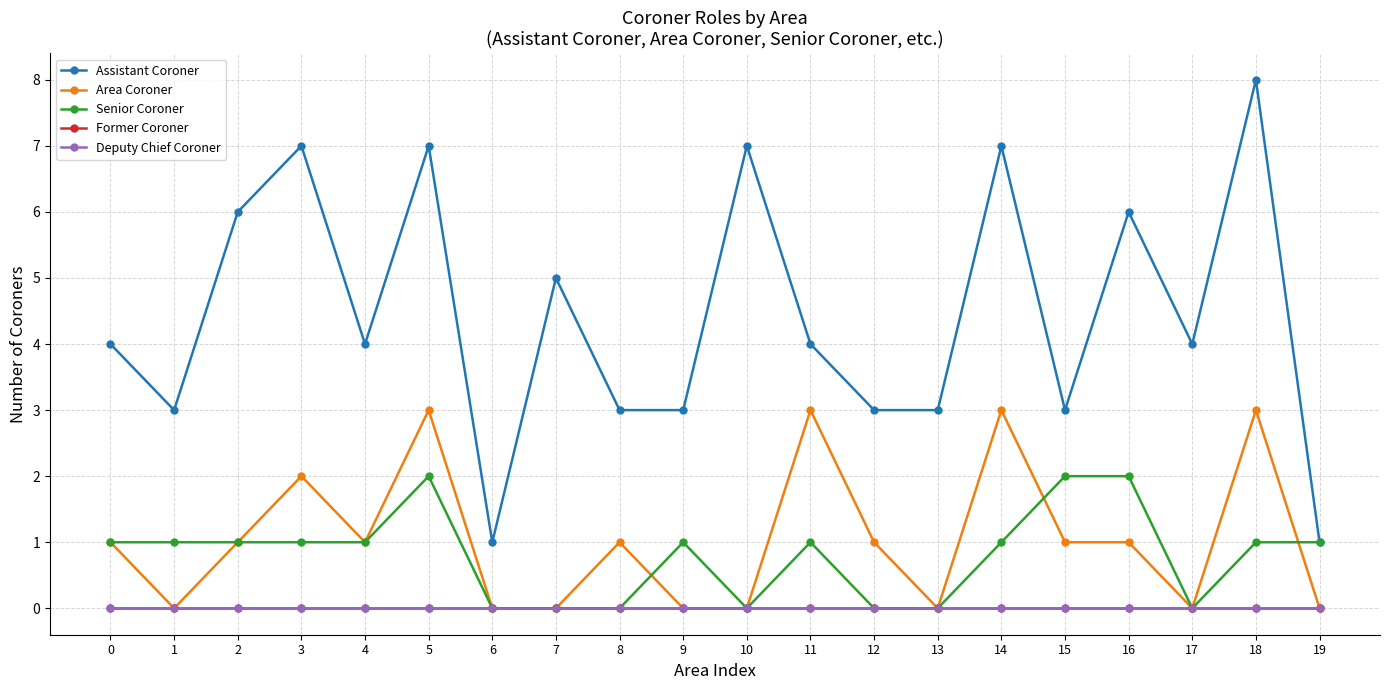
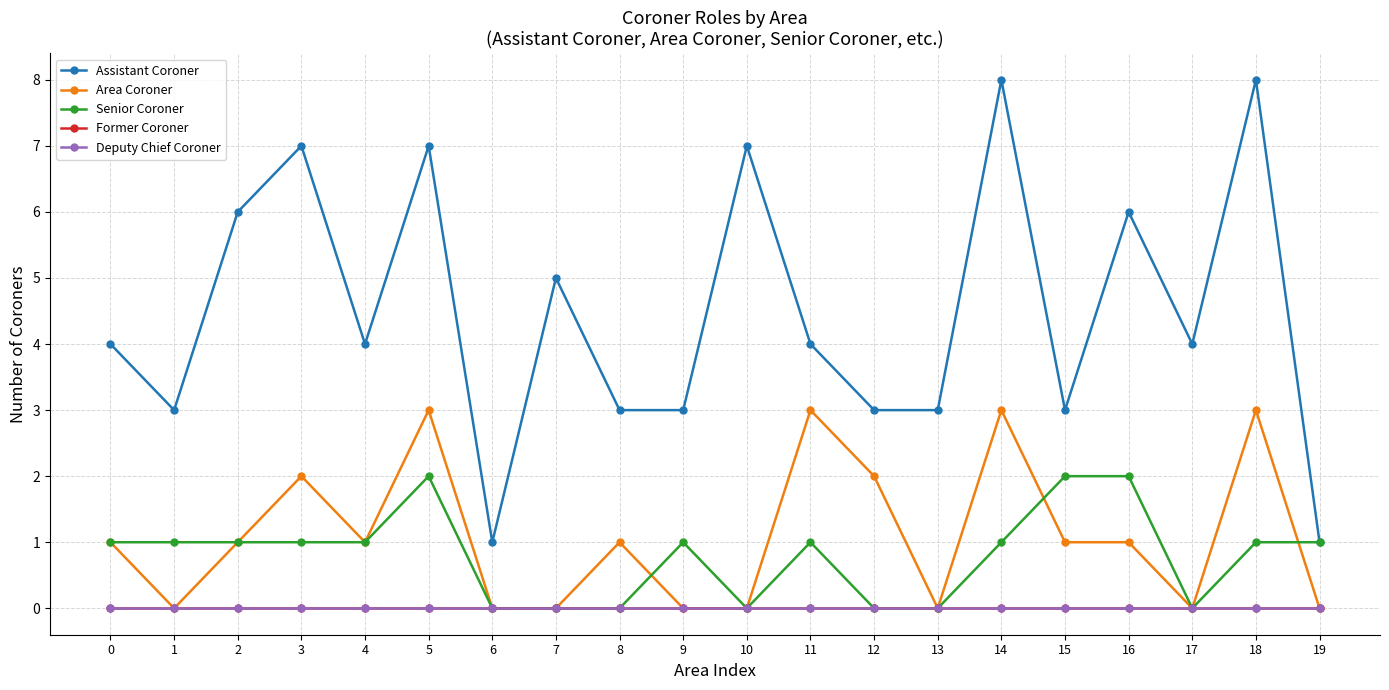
  {
    "Assistant Coroner": {
      "0": 4,
      "1": 3,
      "2": 6,
      "3": 7,
      "4": 4,
      "5": 7,
      "6": 1,
      "7": 5,
      "8": 3,
      "9": 3,
      "10": 7,
      "11": 4,
      "12": 3,
      "13": 3,
-     "14": 7,
+     "14": 8,
      "15": 3,
      "16": 6,
      "17": 4,
      "18": 8
    },
    "Area Coroner": {
      "3": 2,
      "5": 3,
      "8": 1,
      "11": 3,
-     "12": 1,
+     "12": 2,
      "14": 3,
      "15": 1,
      "16": 1,
      "18": 3
    },
    "Senior Coroner": {
      "1": 1,
      "3": 1,
      "5": 2,
      "9": 1,
      "11": 1,
      "14": 1,
      "15": 2,
      "16": 2,
      "18": 1
    },
    "Deputy Chief Coroner": {
      "0": 0,
      "2": 0,
      "3": 0,
      "4": 0,
      "5": 0,
      "11": 0,
      "14": 0,
      "15": 0,
      "16": 0,
      "18": 0
    }
  }
